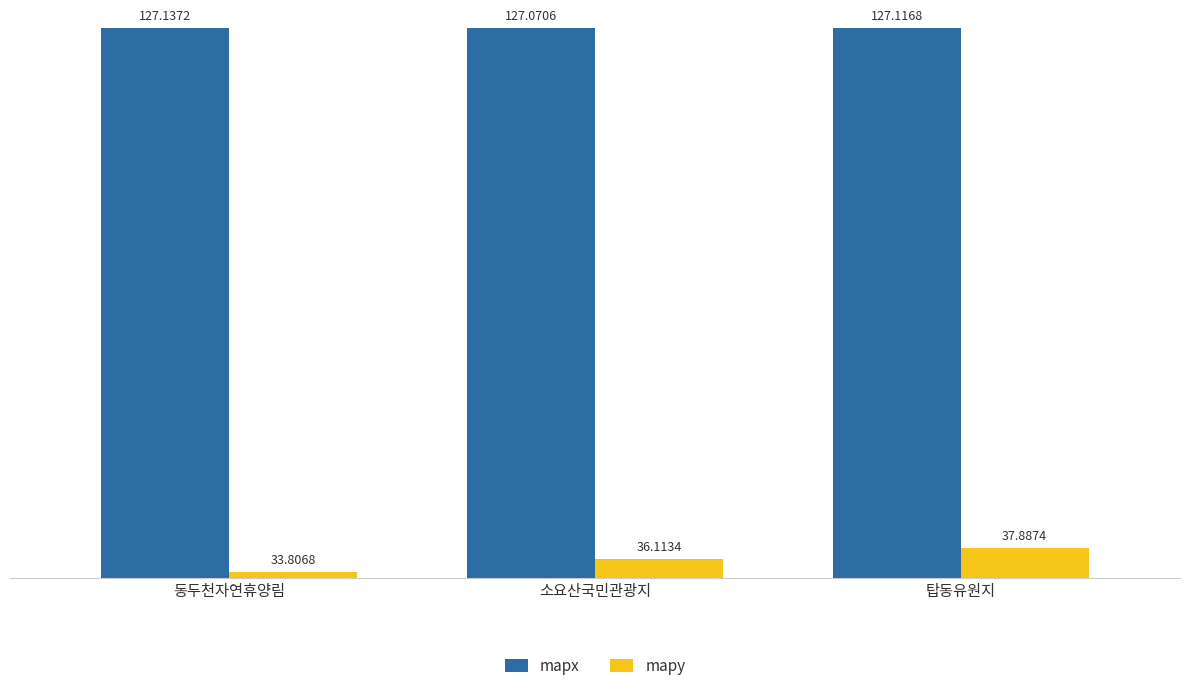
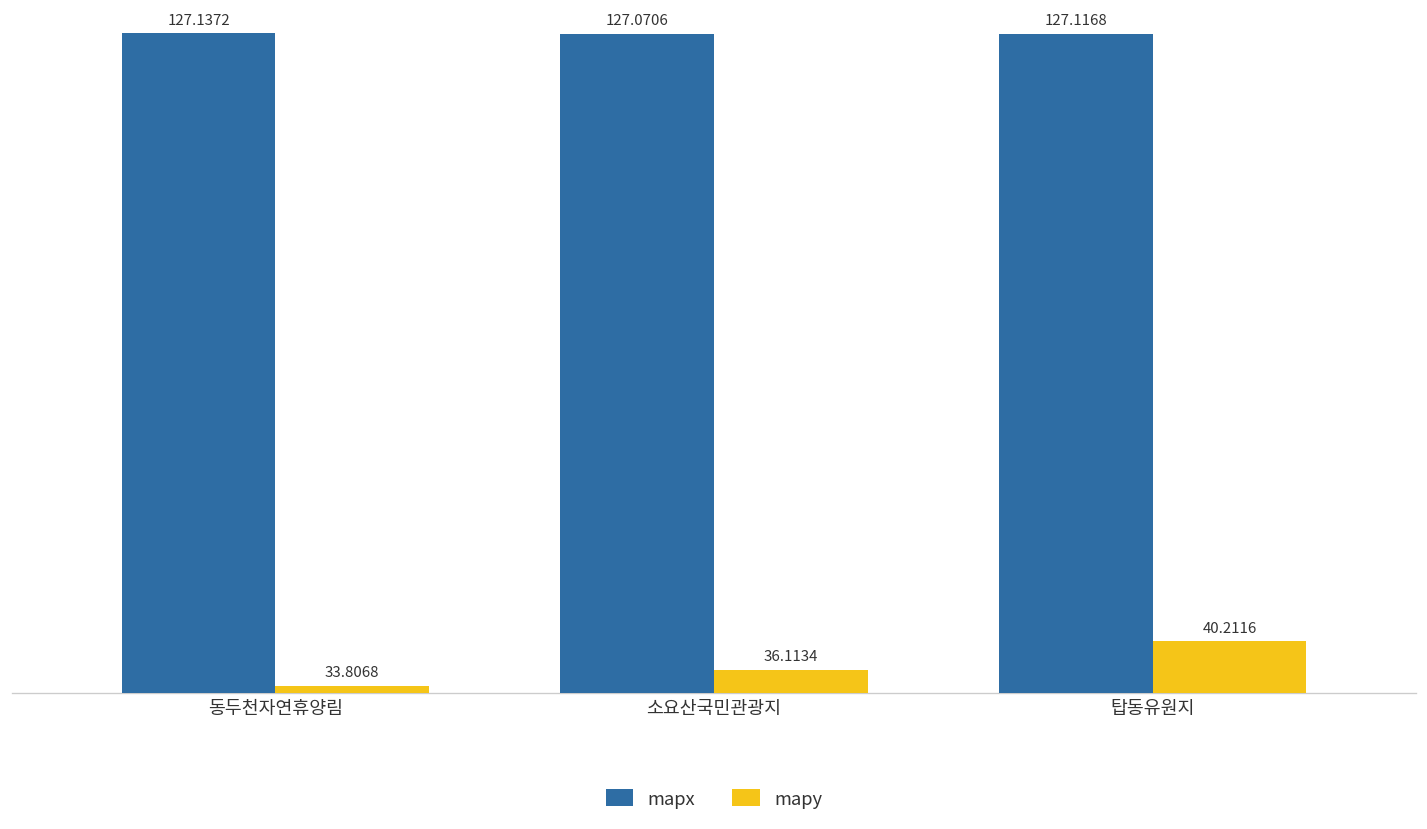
  {
    "mapx": {
      "동두천자연휴양림": 127.1372,
      "소요산국민관광지": 127.0706,
      "탑동유원지": 127.1168
    },
    "mapy": {
      "동두천자연휴양림": 33.8068,
      "소요산국민관광지": 36.1134,
-     "탑동유원지": 37.8874
+     "탑동유원지": 40.2116
    }
  }
